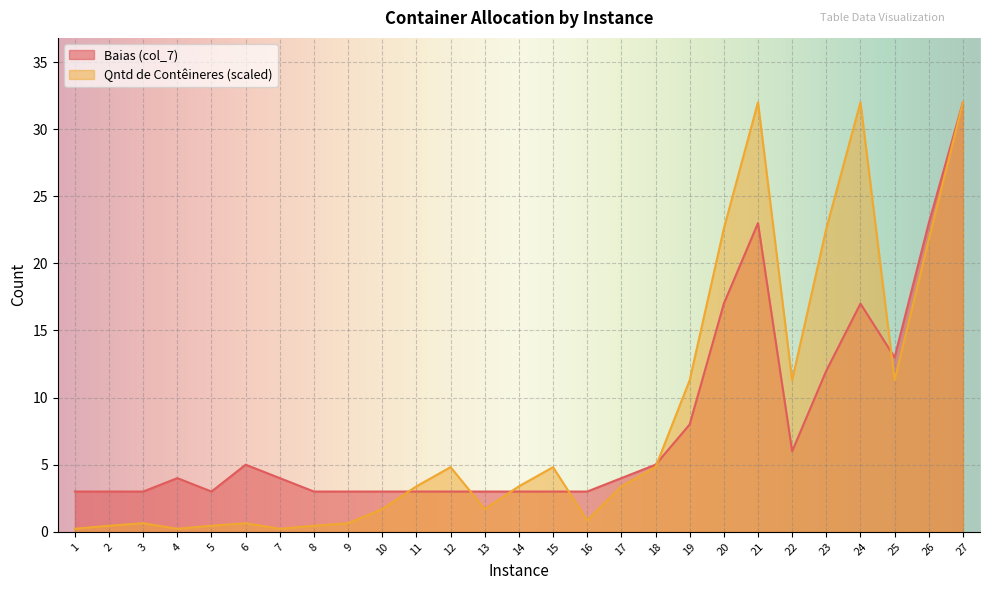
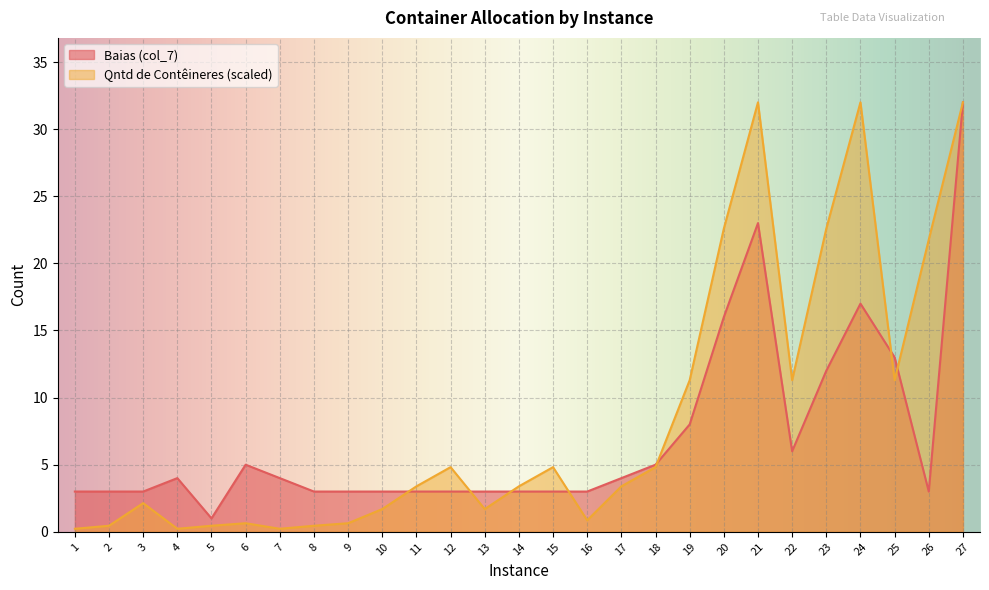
  {
    "Baias (col_7)": {
      "1": 3,
      "2": 3,
      "3": 3,
      "4": 4,
-     "5": 3,
+     "5": 1,
      "6": 5,
      "7": 4,
      "8": 3,
      "9": 3,
      "10": 3,
      "11": 3,
      "12": 3,
      "13": 3,
      "14": 3,
      "15": 3,
      "16": 3,
      "17": 4,
      "19": 8,
-     "20": 17,
+     "20": 16,
      "21": 23,
      "22": 6,
      "23": 12,
      "24": 17,
      "25": 13,
-     "26": 23
+     "26": 3
    },
    "Qntd de Contêineres (scaled)": {
      "1": 0.2,
      "2": 0.5,
-     "3": 0.6,
+     "3": 2.1,
      "4": 0.2,
      "5": 0.5,
      "6": 0.6,
      "7": 0.2,
      "8": 0.5,
      "9": 0.6,
      "10": 1.7,
      "11": 3.4,
      "12": 4.8,
      "13": 1.7,
      "14": 3.4,
      "15": 4.8,
      "16": 0.9,
      "17": 3.4,
      "19": 11.3,
      "20": 22.6,
      "21": 32.0,
      "22": 11.3,
      "23": 22.6,
      "24": 32.0,
      "25": 11.3,
      "26": 21.8
    }
  }
